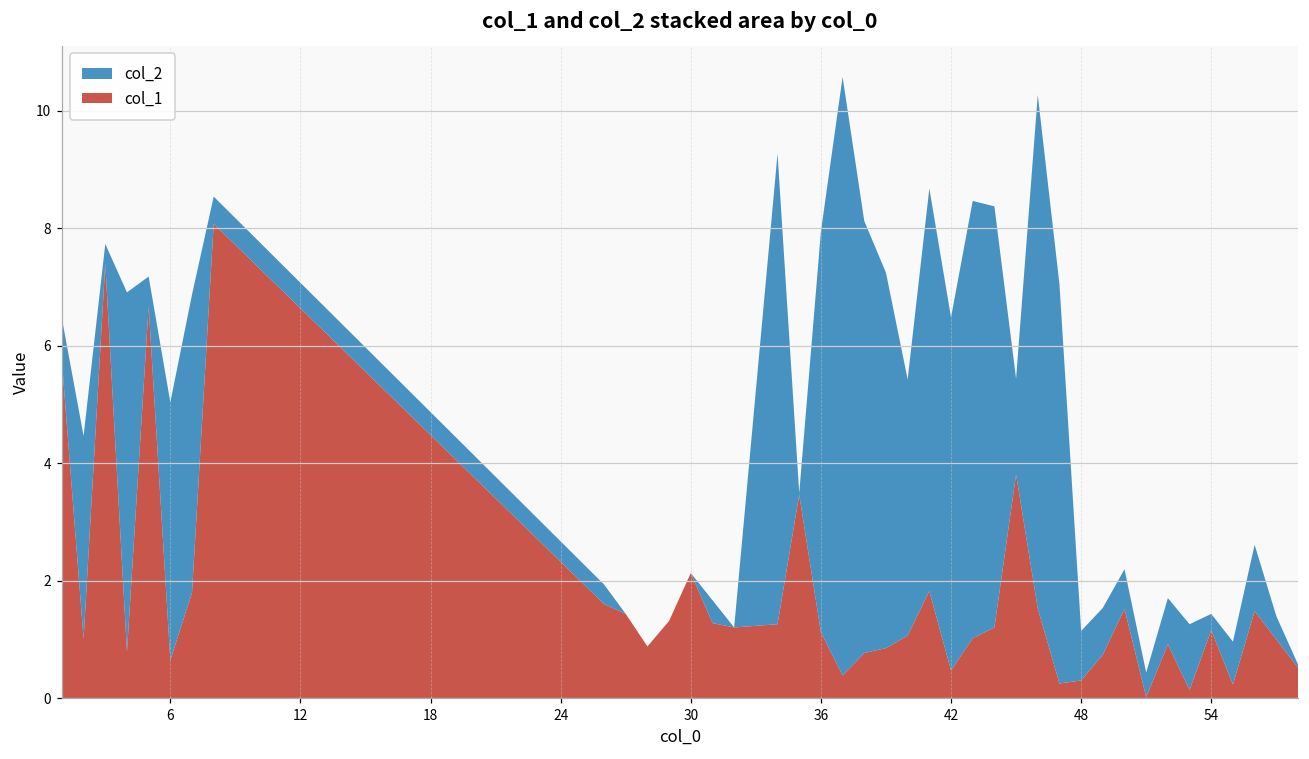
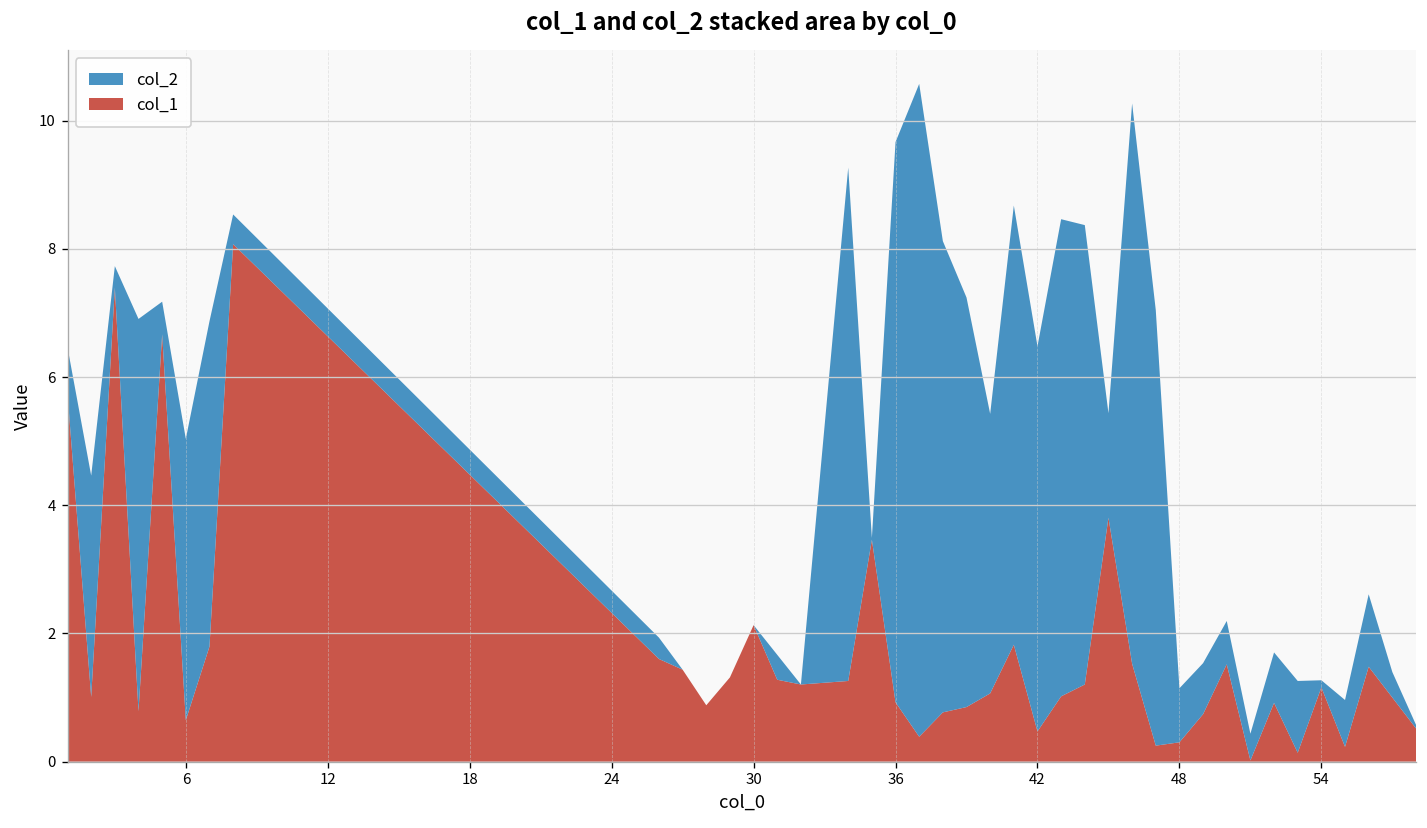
  {
    "col_1": {
      "6": 0.6,
-     "36": 1.1,
+     "36": 0.9,
      "42": 0.5,
      "48": 0.3,
      "54": 1.2
    },
    "col_2": {
      "6": 4.4,
-     "36": 6.8,
+     "36": 8.7,
      "42": 6.0,
      "48": 0.8,
-     "54": 0.3
+     "54": 0.1
    }
  }
